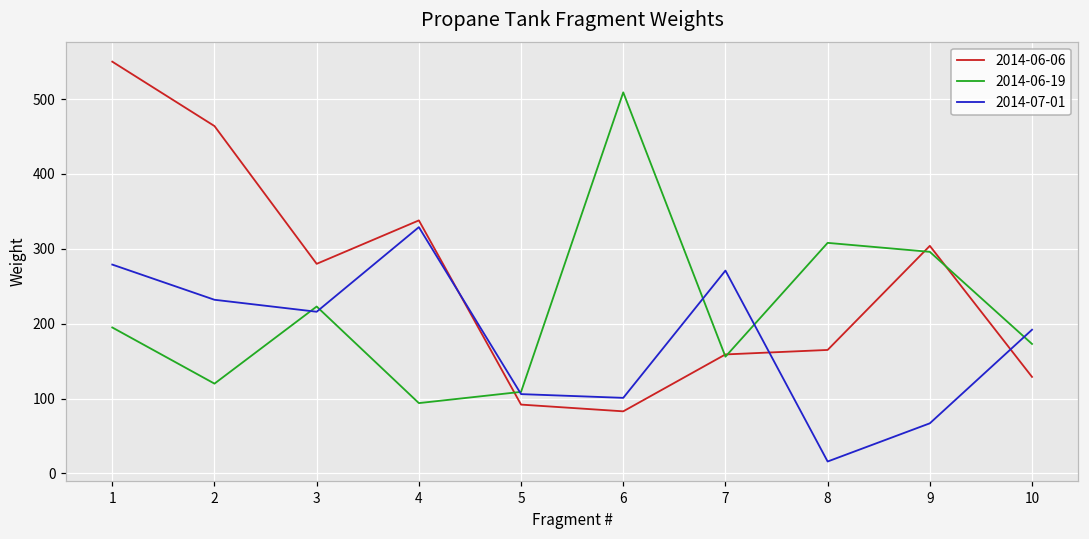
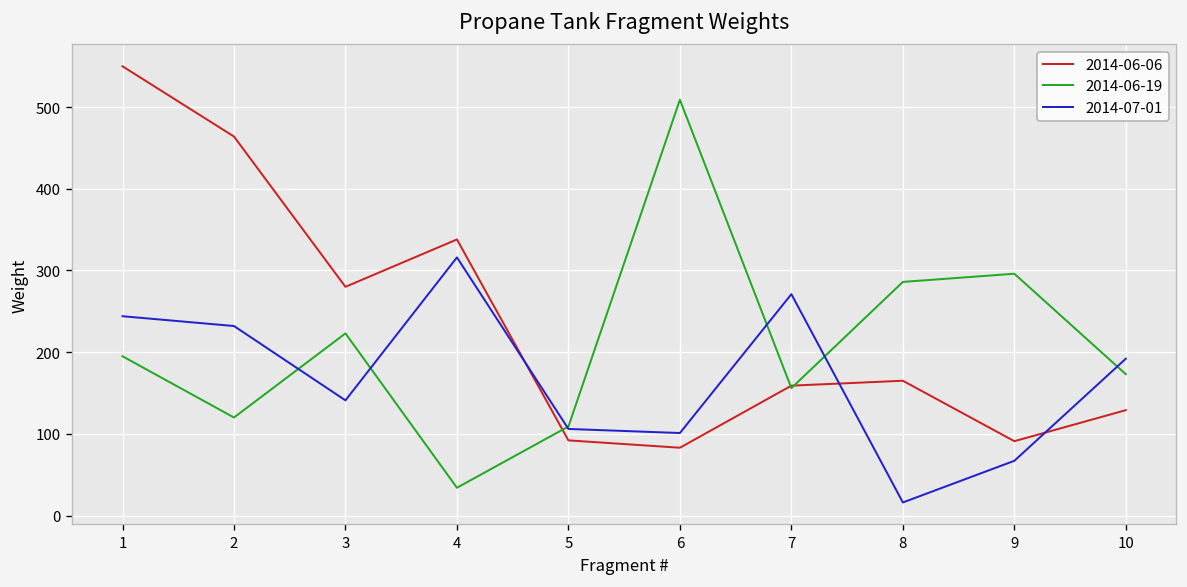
  {
    "2014-06-06": {
      "1": 550,
      "2": 460,
      "3": 280,
      "4": 340,
      "5": 90,
      "6": 80,
      "8": 170,
-     "9": 300,
+     "9": 90,
      "10": 130
    },
    "2014-06-19": {
      "1": 200,
      "2": 120,
      "3": 220,
-     "4": 90,
+     "4": 30,
      "6": 510,
-     "8": 310,
+     "8": 290,
      "9": 300,
      "10": 170
    },
    "2014-07-01": {
-     "1": 280,
+     "1": 240,
      "2": 230,
-     "3": 220,
-     "4": 330,
+     "3": 140,
+     "4": 320,
      "6": 100,
      "7": 270,
      "8": 20,
      "9": 70,
      "10": 190
    }
  }
